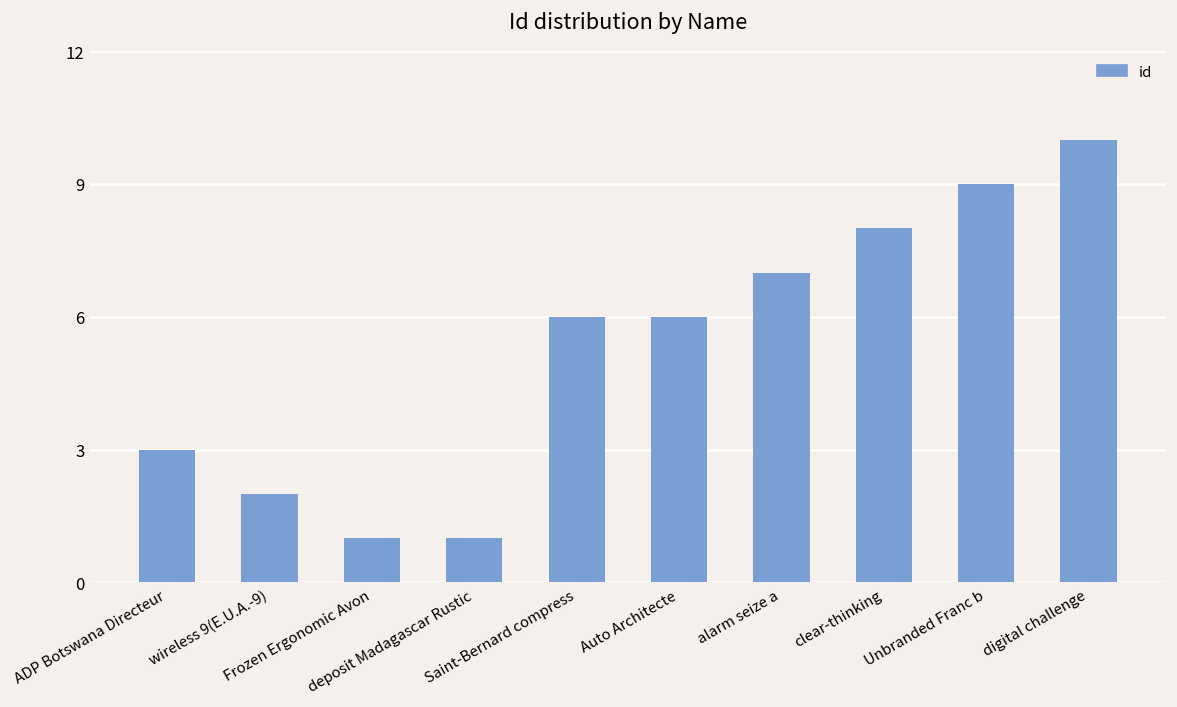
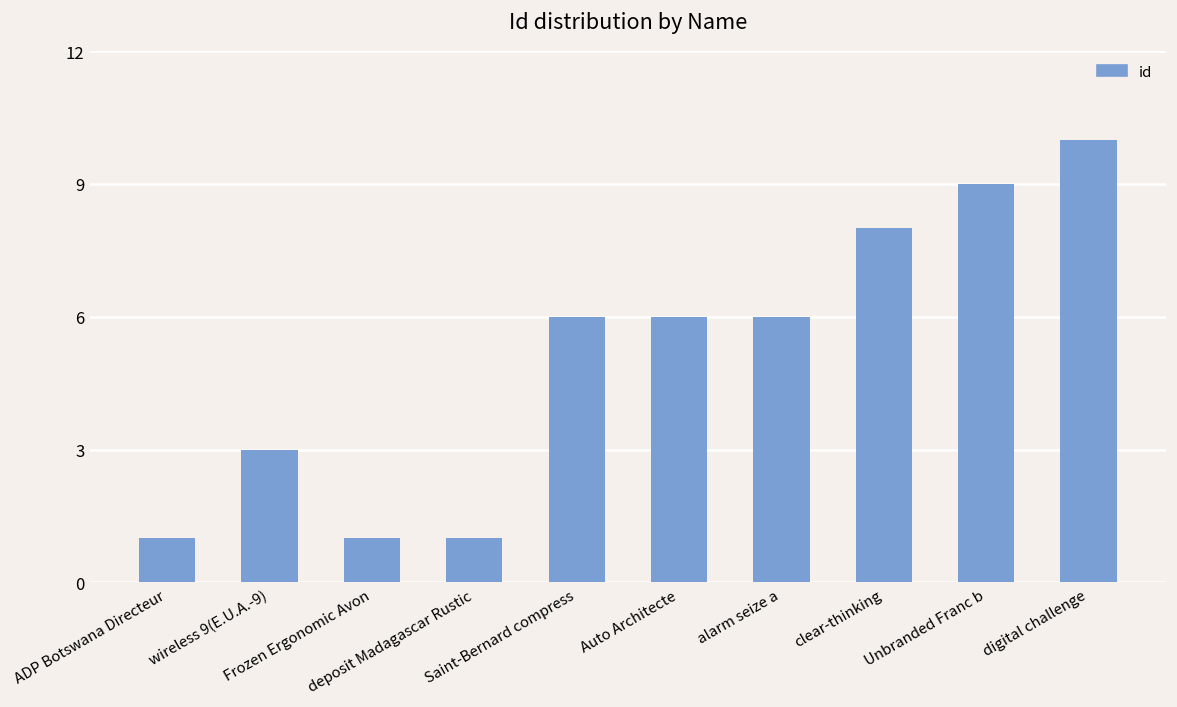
  {
-   "ADP Botswana Directeur": 3,
-   "wireless 9(E.U.A.-9)": 2,
+   "ADP Botswana Directeur": 1,
+   "wireless 9(E.U.A.-9)": 3,
    "Frozen Ergonomic Avon": 1,
    "deposit Madagascar Rustic": 1,
    "Saint-Bernard compress": 6,
    "Auto Architecte": 6,
-   "alarm seize a": 7,
+   "alarm seize a": 6,
    "clear-thinking": 8,
    "Unbranded Franc b": 9,
    "digital challenge": 10
  }
